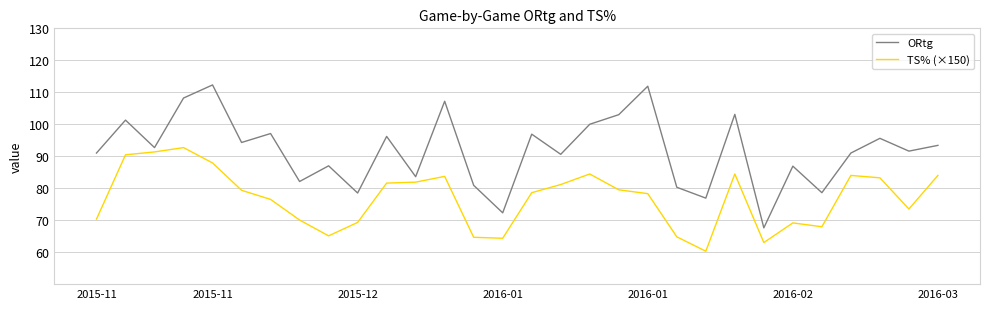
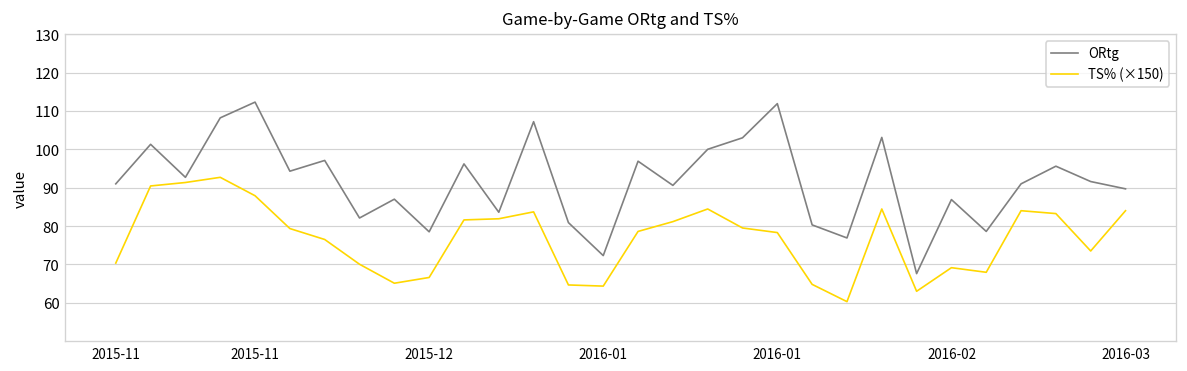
  {
    "ORtg": {
      "2015-12": 79,
      "2016-02": 87,
-     "2016-03": 93
+     "2016-03": 90
    },
    "TS% (×150)": {
-     "2015-12": 69,
+     "2015-12": 67,
      "2016-02": 69,
      "2016-03": 84
    }
  }
